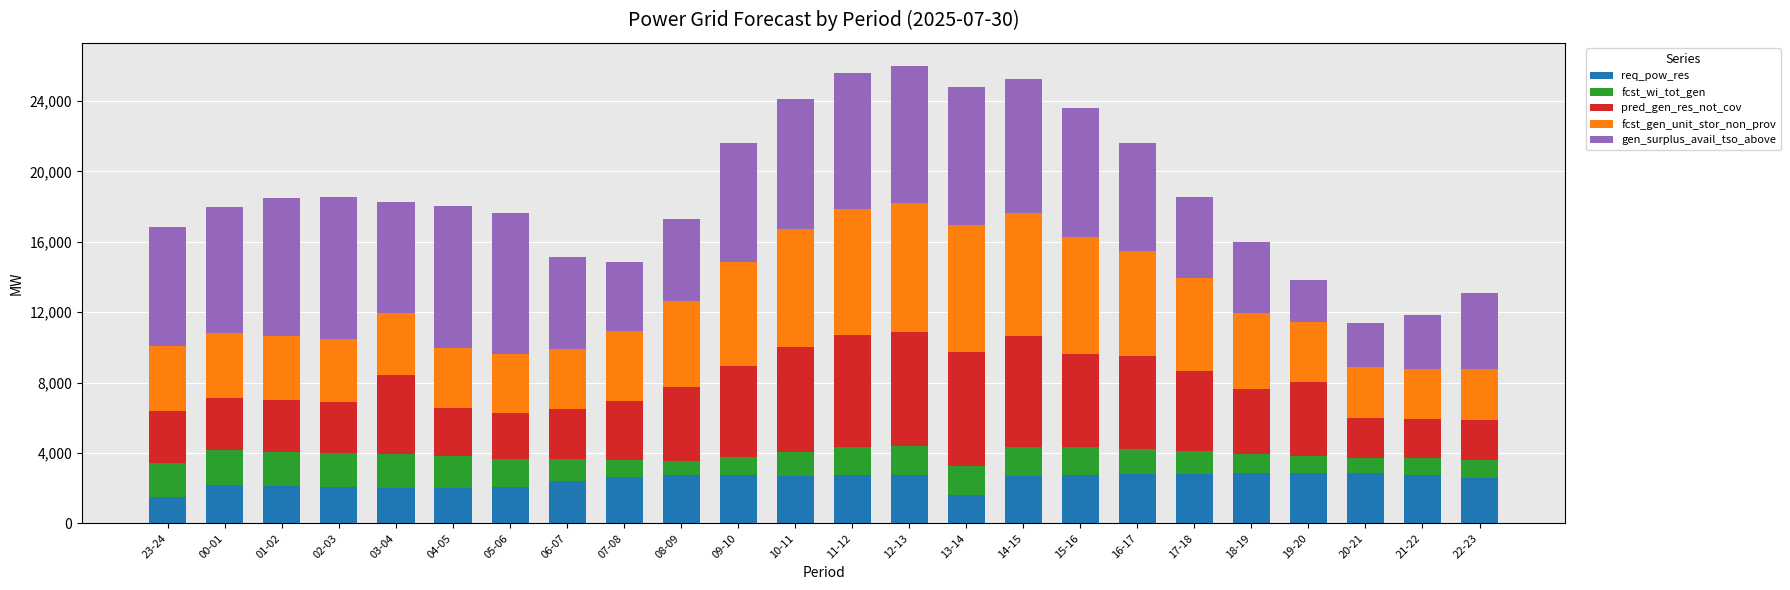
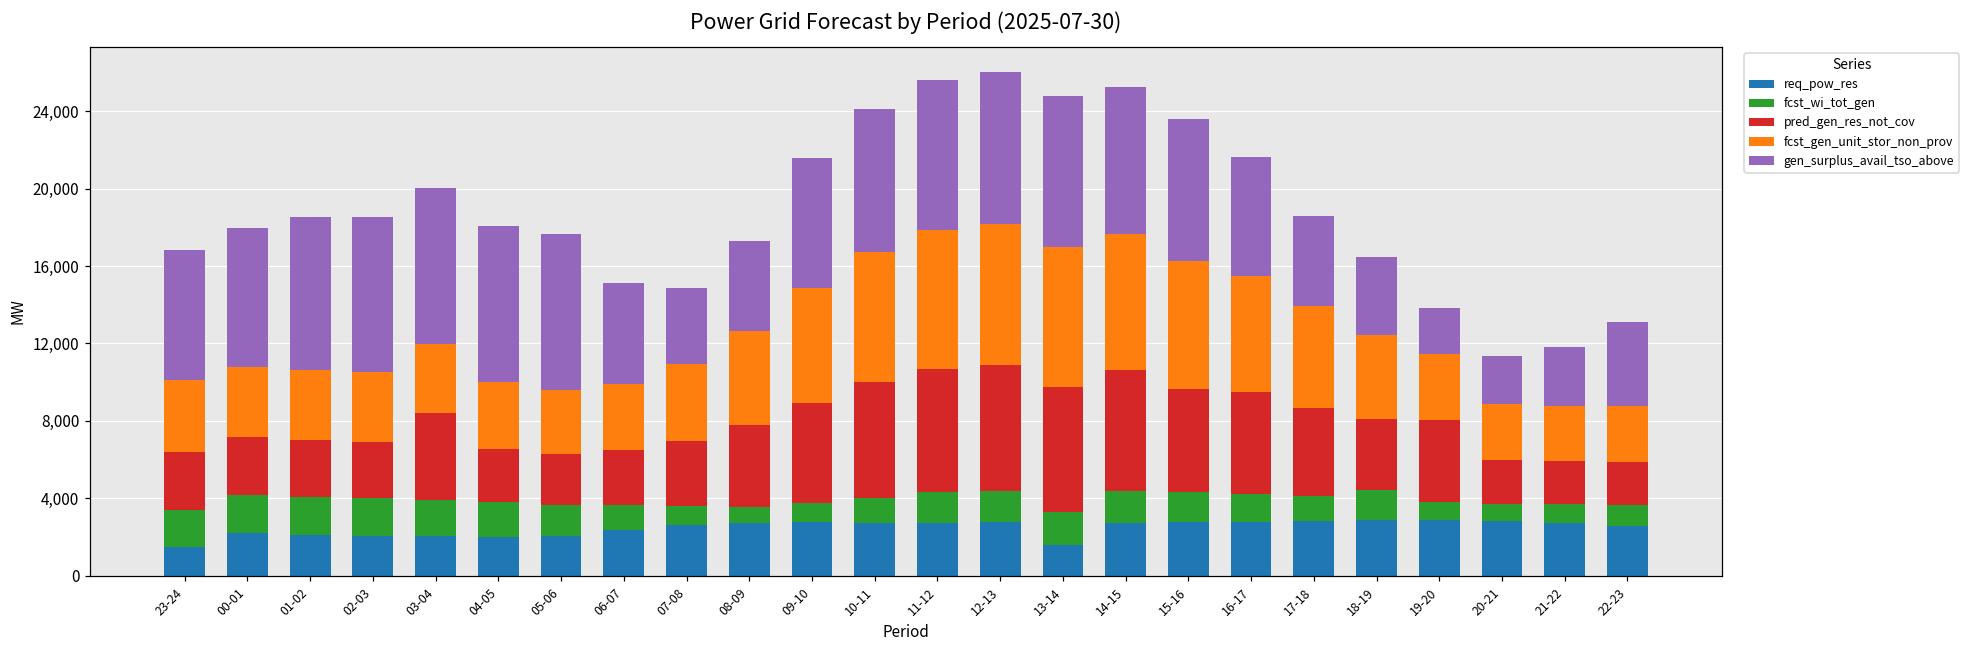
  {
    "req_pow_res": {
      "23-24": "1,500",
      "00-01": "2,200",
      "01-02": "2,100",
      "02-03": "2,000",
      "03-04": "2,000",
      "04-05": "2,000",
      "05-06": "2,100",
      "06-07": "2,400",
      "07-08": "2,600",
      "08-09": "2,700",
      "09-10": "2,700",
      "10-11": "2,700",
      "11-12": "2,700",
      "12-13": "2,800",
      "13-14": "1,600",
      "14-15": "2,700",
      "15-16": "2,800",
      "16-17": "2,800",
      "17-18": "2,800",
      "18-19": "2,900",
      "19-20": "2,900",
      "20-21": "2,800",
      "21-22": "2,700",
      "22-23": "2,600"
    },
    "fcst_wi_tot_gen": {
      "23-24": "1,900",
      "00-01": "2,000",
      "01-02": "2,000",
      "02-03": "2,000",
      "03-04": "1,900",
      "04-05": "1,800",
      "05-06": "1,600",
      "06-07": "1,300",
      "07-08": "1,000",
      "08-09": "800",
      "09-10": "1,000",
      "10-11": "1,300",
      "11-12": "1,600",
      "12-13": "1,600",
      "13-14": "1,700",
      "14-15": "1,700",
      "15-16": "1,600",
      "16-17": "1,400",
      "17-18": "1,300",
-     "18-19": "1,100",
+     "18-19": "1,600",
      "19-20": "900",
      "20-21": "900",
      "21-22": "1,000",
      "22-23": "1,100"
    },
    "pred_gen_res_not_cov": {
      "23-24": "3,000",
      "00-01": "3,000",
      "01-02": "2,900",
      "02-03": "2,900",
      "03-04": "4,500",
      "04-05": "2,700",
      "05-06": "2,600",
      "06-07": "2,800",
      "07-08": "3,400",
      "08-09": "4,200",
      "09-10": "5,200",
      "10-11": "6,000",
      "11-12": "6,400",
      "12-13": "6,500",
      "13-14": "6,500",
      "14-15": "6,300",
      "15-16": "5,300",
      "16-17": "5,300",
      "17-18": "4,600",
      "18-19": "3,700",
      "19-20": "4,200",
      "20-21": "2,300",
      "21-22": "2,200",
      "22-23": "2,300"
    },
    "fcst_gen_unit_stor_non_prov": {
      "23-24": "3,700",
      "00-01": "3,600",
      "01-02": "3,600",
      "02-03": "3,600",
      "03-04": "3,500",
      "04-05": "3,400",
      "05-06": "3,300",
      "06-07": "3,400",
      "07-08": "4,000",
      "08-09": "4,900",
      "09-10": "5,900",
      "10-11": "6,700",
      "11-12": "7,200",
      "12-13": "7,300",
      "13-14": "7,200",
      "14-15": "7,000",
      "15-16": "6,600",
      "16-17": "6,000",
      "17-18": "5,300",
      "18-19": "4,400",
      "19-20": "3,400",
      "20-21": "2,900",
      "21-22": "2,900",
      "22-23": "2,900"
    },
    "gen_surplus_avail_tso_above": {
      "23-24": "6,700",
      "00-01": "7,200",
      "01-02": "7,900",
      "02-03": "8,100",
-     "03-04": "6,300",
+     "03-04": "8,100",
      "04-05": "8,100",
      "05-06": "8,000",
      "06-07": "5,200",
      "07-08": "3,900",
      "08-09": "4,700",
      "09-10": "6,700",
      "10-11": "7,400",
      "11-12": "7,700",
      "12-13": "7,800",
      "13-14": "7,800",
      "14-15": "7,600",
      "15-16": "7,300",
      "16-17": "6,200",
      "17-18": "4,600",
      "18-19": "4,000",
      "19-20": "2,400",
      "20-21": "2,500",
      "21-22": "3,000",
      "22-23": "4,300"
    }
  }
